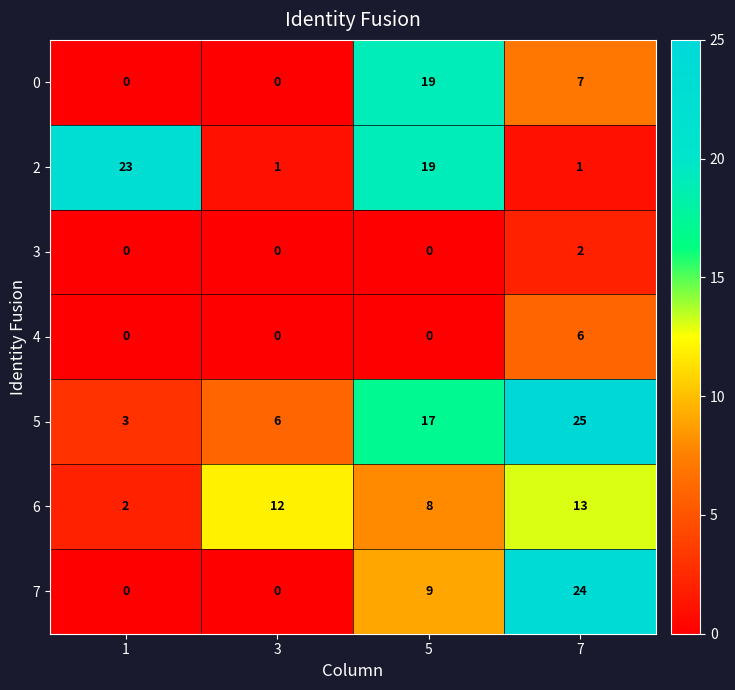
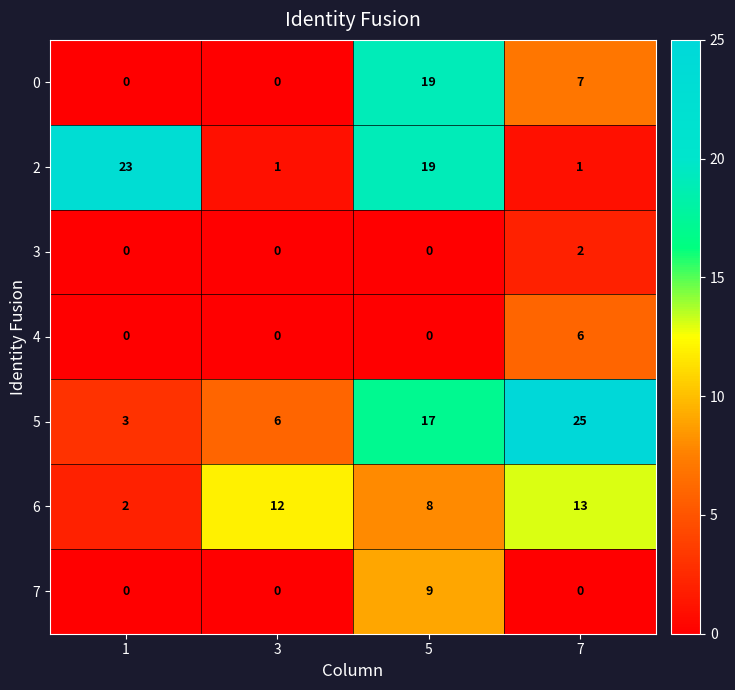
  {
    "0": {
      "1": 0,
      "3": 0,
      "5": 19,
      "7": 7
    },
    "2": {
      "1": 23,
      "3": 1,
      "5": 19,
      "7": 1
    },
    "3": {
      "1": 0,
      "3": 0,
      "5": 0,
      "7": 2
    },
    "4": {
      "1": 0,
      "3": 0,
      "5": 0,
      "7": 6
    },
    "5": {
      "1": 3,
      "3": 6,
      "5": 17,
      "7": 25
    },
    "6": {
      "1": 2,
      "3": 12,
      "5": 8,
      "7": 13
    },
    "7": {
      "1": 0,
      "3": 0,
      "5": 9,
-     "7": 24
+     "7": 0
    }
  }
